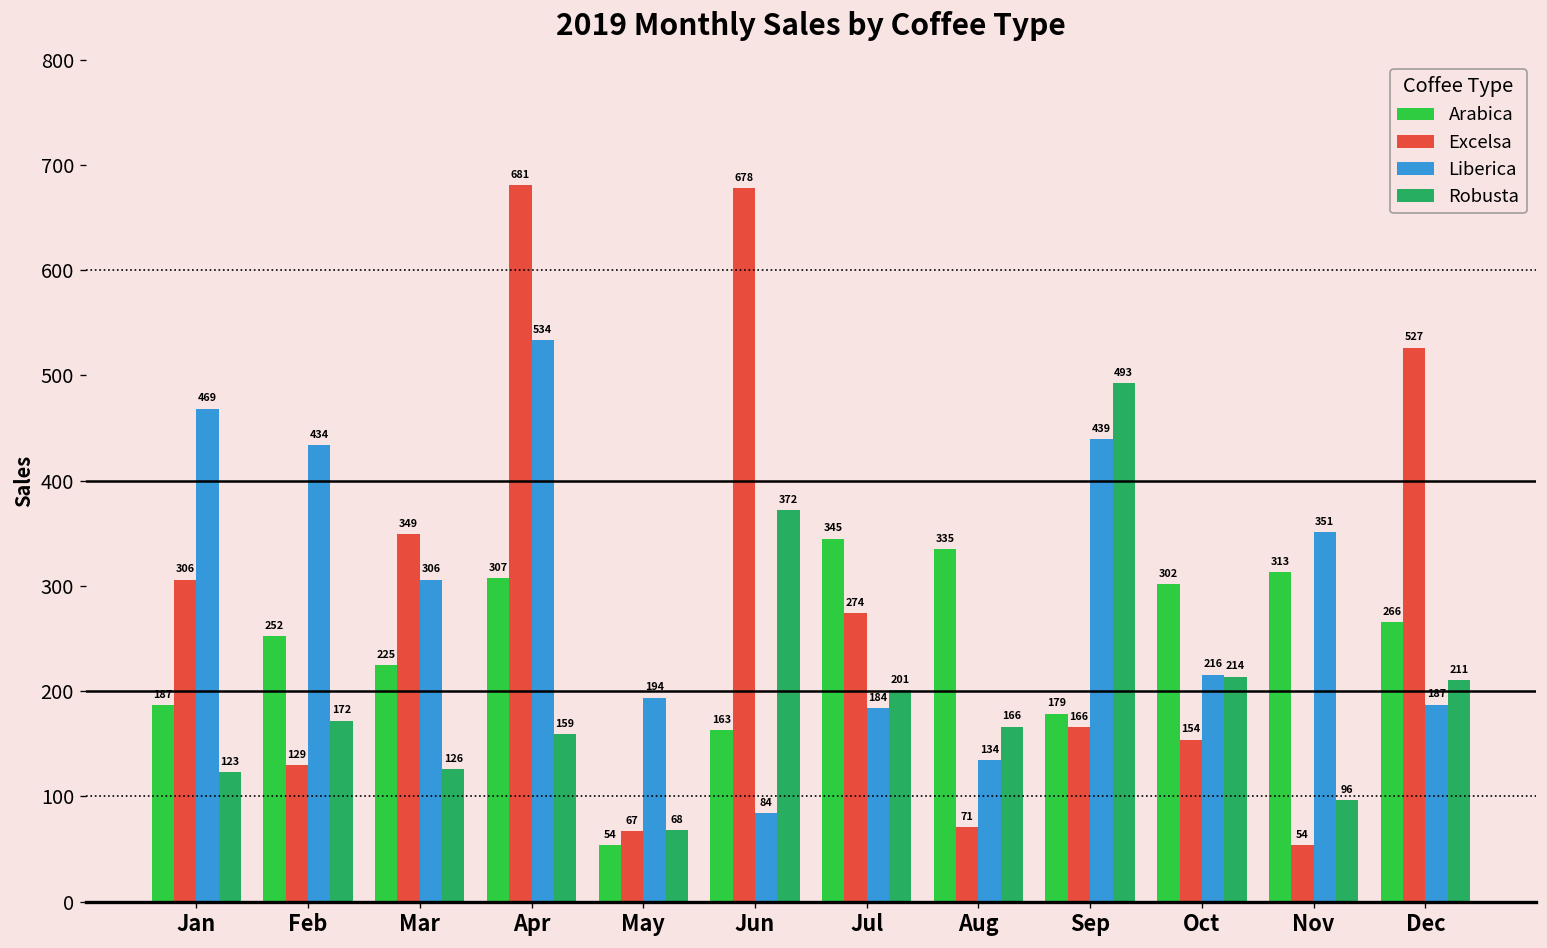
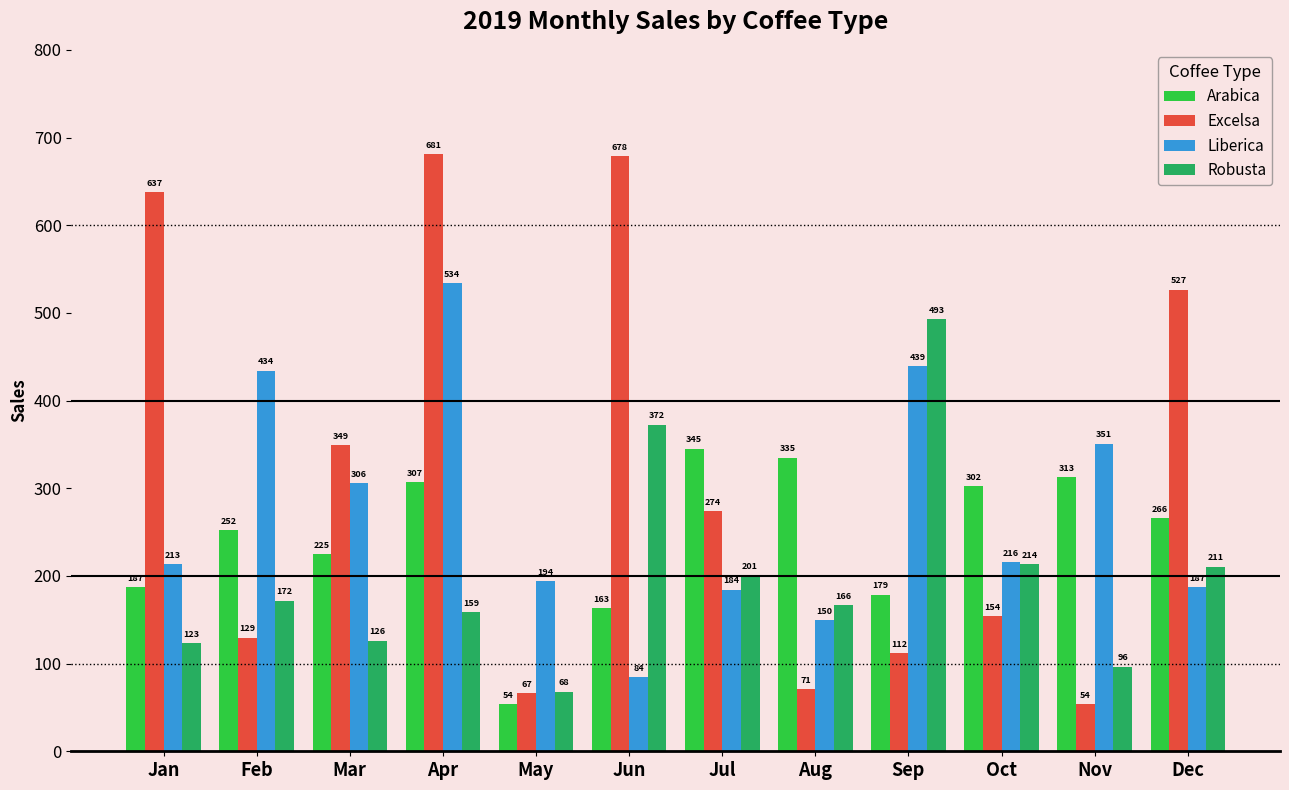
  {
    "Excelsa": {
-     "Jan": 306,
+     "Jan": 637,
      "Feb": 129,
      "Mar": 349,
      "Apr": 681,
      "May": 67,
      "Jun": 678,
      "Jul": 274,
      "Aug": 71,
-     "Sep": 166,
+     "Sep": 112,
      "Oct": 154,
      "Nov": 54,
      "Dec": 527
    },
    "Liberica": {
-     "Jan": 469,
+     "Jan": 213,
      "Feb": 434,
      "Mar": 306,
      "Apr": 534,
      "May": 194,
      "Jun": 84,
      "Jul": 184,
-     "Aug": 134,
+     "Aug": 150,
      "Sep": 439,
      "Oct": 216,
      "Nov": 351,
      "Dec": 187
    }
  }
